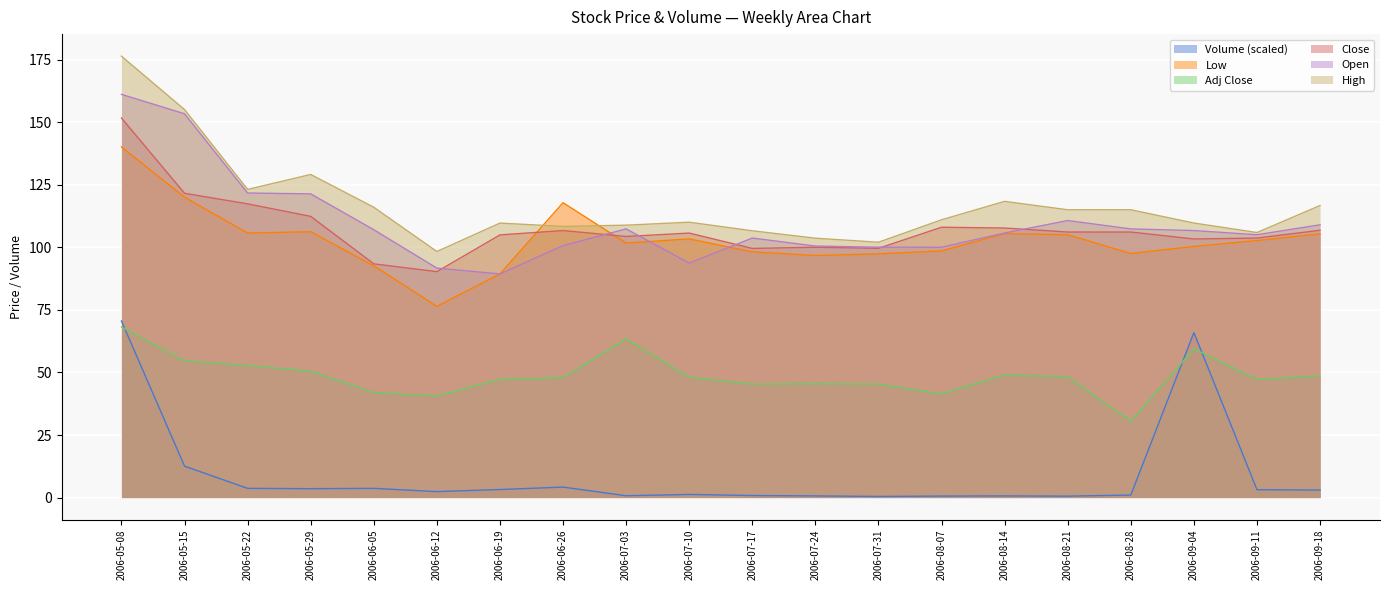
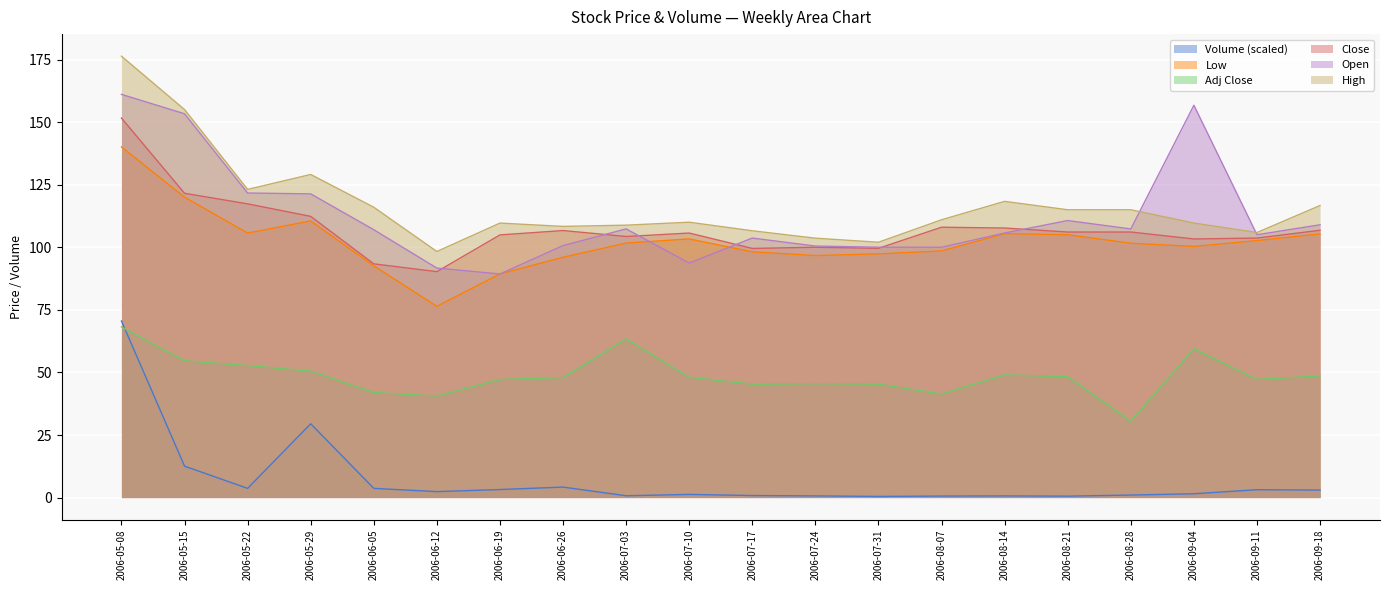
  {
    "Volume (scaled)": {
      "2006-05-08": 71,
      "2006-05-15": 13,
      "2006-05-22": 4,
-     "2006-05-29": 4,
+     "2006-05-29": 29,
      "2006-06-05": 4,
      "2006-06-12": 2,
      "2006-06-19": 3,
      "2006-06-26": 4,
      "2006-07-03": 1,
      "2006-07-10": 1,
      "2006-07-17": 1,
      "2006-07-24": 1,
      "2006-07-31": 0,
      "2006-08-07": 1,
      "2006-08-14": 1,
      "2006-08-21": 1,
      "2006-08-28": 1,
-     "2006-09-04": 66,
+     "2006-09-04": 2,
      "2006-09-11": 3,
      "2006-09-18": 3
    },
    "Low": {
      "2006-05-08": 140,
      "2006-05-15": 120,
      "2006-05-22": 106,
-     "2006-05-29": 106,
+     "2006-05-29": 111,
      "2006-06-12": 76,
-     "2006-06-26": 118,
+     "2006-06-26": 96,
      "2006-07-03": 102,
      "2006-07-10": 103,
      "2006-07-17": 98,
      "2006-07-24": 97,
      "2006-07-31": 97,
      "2006-08-07": 99,
      "2006-08-21": 105,
-     "2006-08-28": 98,
+     "2006-08-28": 102,
      "2006-09-04": 100,
      "2006-09-18": 105
    },
    "Adj Close": {
      "2006-05-08": 68,
      "2006-05-15": 55,
      "2006-05-22": 53,
      "2006-05-29": 51,
      "2006-06-05": 42,
      "2006-06-12": 41,
      "2006-06-19": 47,
      "2006-06-26": 48,
      "2006-07-03": 63,
      "2006-07-10": 48,
      "2006-07-17": 45,
      "2006-07-24": 46,
      "2006-07-31": 45,
      "2006-08-07": 41,
      "2006-08-14": 49,
      "2006-08-21": 48,
      "2006-08-28": 30,
      "2006-09-04": 59,
      "2006-09-11": 47,
      "2006-09-18": 49
    },
    "Open": {
      "2006-05-08": 161,
      "2006-05-15": 153,
      "2006-05-22": 122,
      "2006-05-29": 121,
      "2006-06-05": 107,
      "2006-06-12": 92,
      "2006-06-26": 101,
      "2006-07-03": 107,
      "2006-07-10": 94,
      "2006-07-17": 104,
      "2006-08-07": 100,
      "2006-08-21": 111,
      "2006-08-28": 107,
-     "2006-09-04": 107,
+     "2006-09-04": 157,
      "2006-09-18": 109
    }
  }
